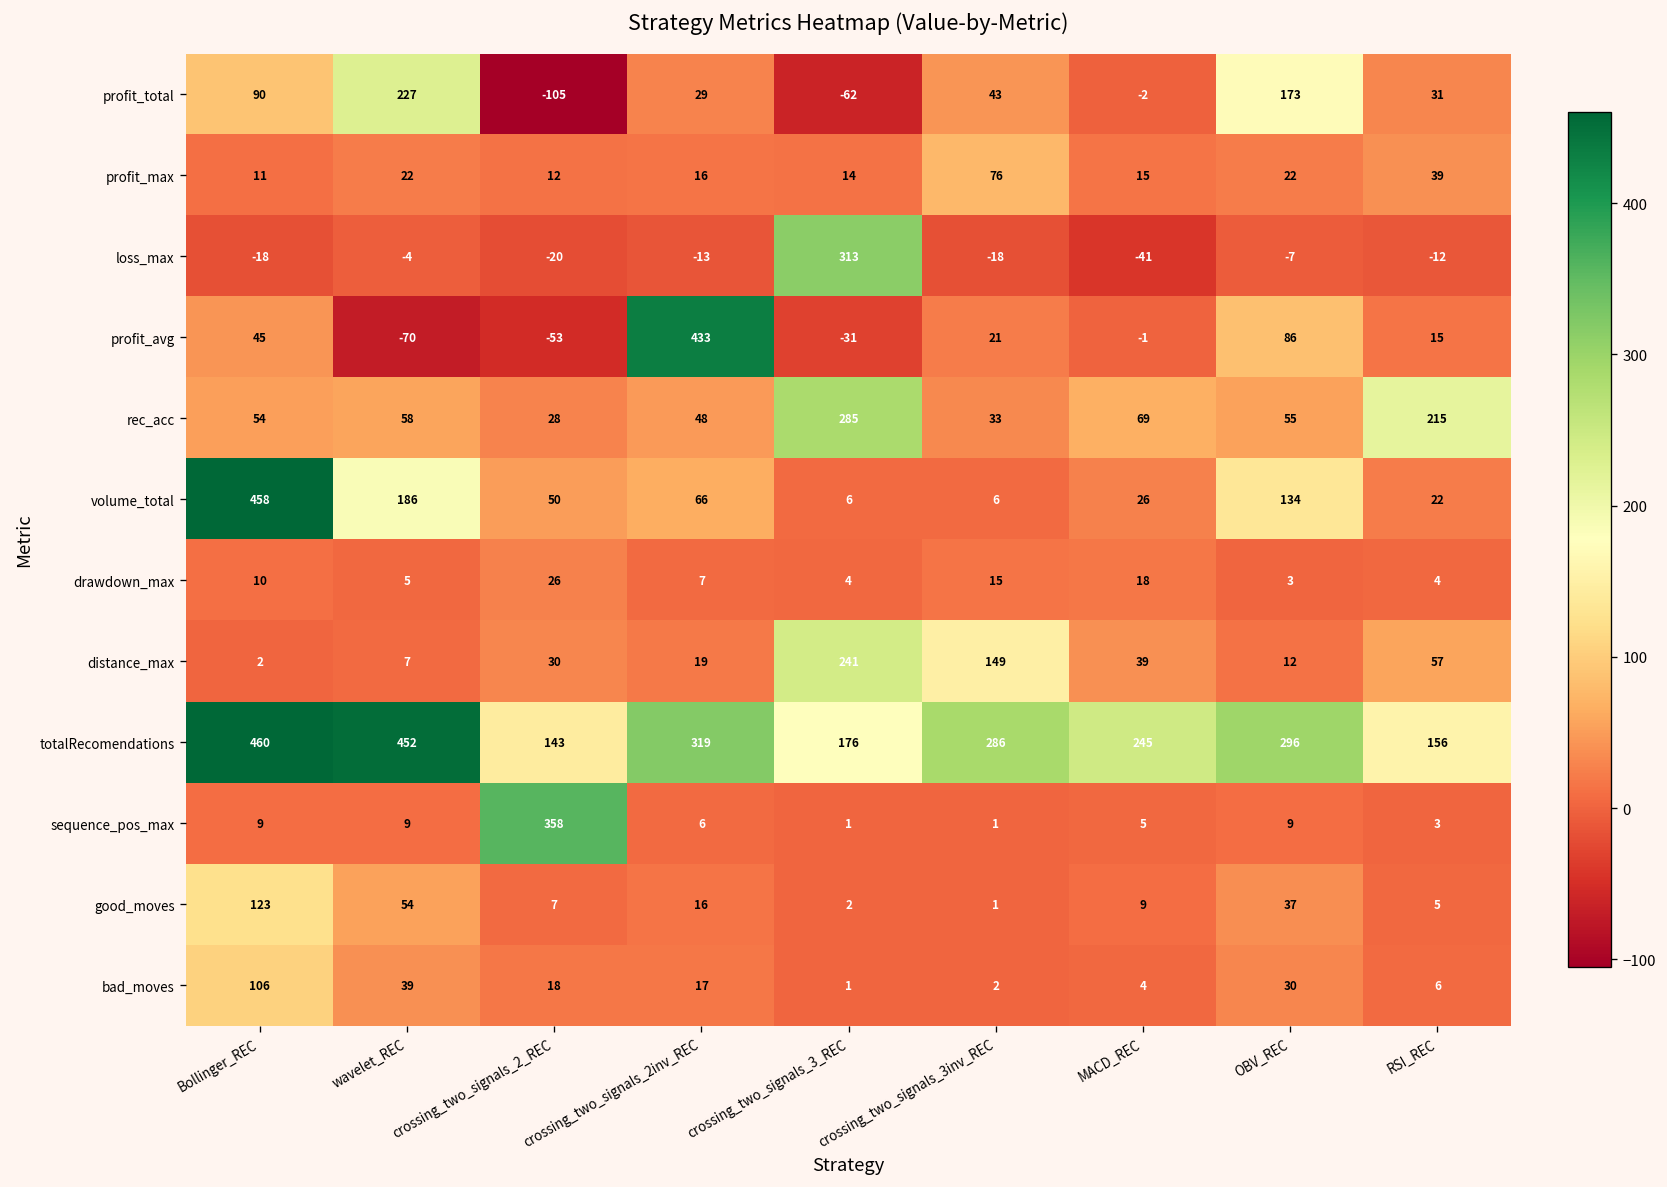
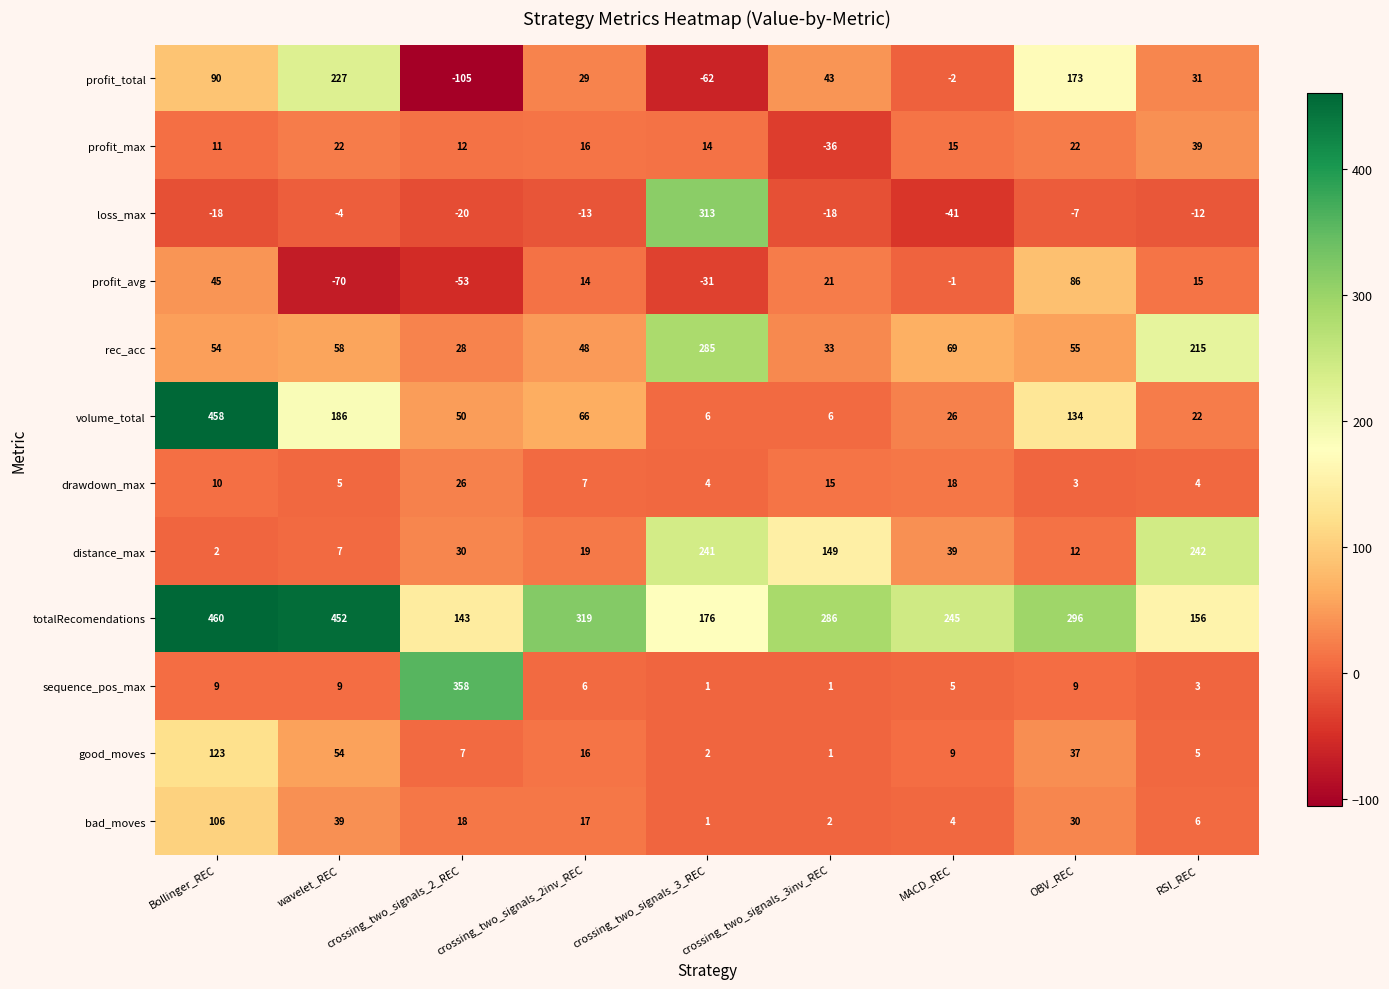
  {
    "profit_total": {
      "Bollinger_REC": 90,
      "wavelet_REC": 227,
      "crossing_two_signals_2_REC": -105,
      "crossing_two_signals_2inv_REC": 29,
      "crossing_two_signals_3_REC": -62,
      "crossing_two_signals_3inv_REC": 43,
      "MACD_REC": -2,
      "OBV_REC": 173,
      "RSI_REC": 31
    },
    "profit_max": {
      "Bollinger_REC": 11,
      "wavelet_REC": 22,
      "crossing_two_signals_2_REC": 12,
      "crossing_two_signals_2inv_REC": 16,
      "crossing_two_signals_3_REC": 14,
-     "crossing_two_signals_3inv_REC": 76,
+     "crossing_two_signals_3inv_REC": -36,
      "MACD_REC": 15,
      "OBV_REC": 22,
      "RSI_REC": 39
    },
    "loss_max": {
      "Bollinger_REC": -18,
      "wavelet_REC": -4,
      "crossing_two_signals_2_REC": -20,
      "crossing_two_signals_2inv_REC": -13,
      "crossing_two_signals_3_REC": 313,
      "crossing_two_signals_3inv_REC": -18,
      "MACD_REC": -41,
      "OBV_REC": -7,
      "RSI_REC": -12
    },
    "profit_avg": {
      "Bollinger_REC": 45,
      "wavelet_REC": -70,
      "crossing_two_signals_2_REC": -53,
-     "crossing_two_signals_2inv_REC": 433,
+     "crossing_two_signals_2inv_REC": 14,
      "crossing_two_signals_3_REC": -31,
      "crossing_two_signals_3inv_REC": 21,
      "MACD_REC": -1,
      "OBV_REC": 86,
      "RSI_REC": 15
    },
    "rec_acc": {
      "Bollinger_REC": 54,
      "wavelet_REC": 58,
      "crossing_two_signals_2_REC": 28,
      "crossing_two_signals_2inv_REC": 48,
      "crossing_two_signals_3_REC": 285,
      "crossing_two_signals_3inv_REC": 33,
      "MACD_REC": 69,
      "OBV_REC": 55,
      "RSI_REC": 215
    },
    "volume_total": {
      "Bollinger_REC": 458,
      "wavelet_REC": 186,
      "crossing_two_signals_2_REC": 50,
      "crossing_two_signals_2inv_REC": 66,
      "crossing_two_signals_3_REC": 6,
      "crossing_two_signals_3inv_REC": 6,
      "MACD_REC": 26,
      "OBV_REC": 134,
      "RSI_REC": 22
    },
    "drawdown_max": {
      "Bollinger_REC": 10,
      "wavelet_REC": 5,
      "crossing_two_signals_2_REC": 26,
      "crossing_two_signals_2inv_REC": 7,
      "crossing_two_signals_3_REC": 4,
      "crossing_two_signals_3inv_REC": 15,
      "MACD_REC": 18,
      "OBV_REC": 3,
      "RSI_REC": 4
    },
    "distance_max": {
      "Bollinger_REC": 2,
      "wavelet_REC": 7,
      "crossing_two_signals_2_REC": 30,
      "crossing_two_signals_2inv_REC": 19,
      "crossing_two_signals_3_REC": 241,
      "crossing_two_signals_3inv_REC": 149,
      "MACD_REC": 39,
      "OBV_REC": 12,
-     "RSI_REC": 57
+     "RSI_REC": 242
    },
    "totalRecomendations": {
      "Bollinger_REC": 460,
      "wavelet_REC": 452,
      "crossing_two_signals_2_REC": 143,
      "crossing_two_signals_2inv_REC": 319,
      "crossing_two_signals_3_REC": 176,
      "crossing_two_signals_3inv_REC": 286,
      "MACD_REC": 245,
      "OBV_REC": 296,
      "RSI_REC": 156
    },
    "sequence_pos_max": {
      "Bollinger_REC": 9,
      "wavelet_REC": 9,
      "crossing_two_signals_2_REC": 358,
      "crossing_two_signals_2inv_REC": 6,
      "crossing_two_signals_3_REC": 1,
      "crossing_two_signals_3inv_REC": 1,
      "MACD_REC": 5,
      "OBV_REC": 9,
      "RSI_REC": 3
    },
    "good_moves": {
      "Bollinger_REC": 123,
      "wavelet_REC": 54,
      "crossing_two_signals_2_REC": 7,
      "crossing_two_signals_2inv_REC": 16,
      "crossing_two_signals_3_REC": 2,
      "crossing_two_signals_3inv_REC": 1,
      "MACD_REC": 9,
      "OBV_REC": 37,
      "RSI_REC": 5
    },
    "bad_moves": {
      "Bollinger_REC": 106,
      "wavelet_REC": 39,
      "crossing_two_signals_2_REC": 18,
      "crossing_two_signals_2inv_REC": 17,
      "crossing_two_signals_3_REC": 1,
      "crossing_two_signals_3inv_REC": 2,
      "MACD_REC": 4,
      "OBV_REC": 30,
      "RSI_REC": 6
    }
  }
